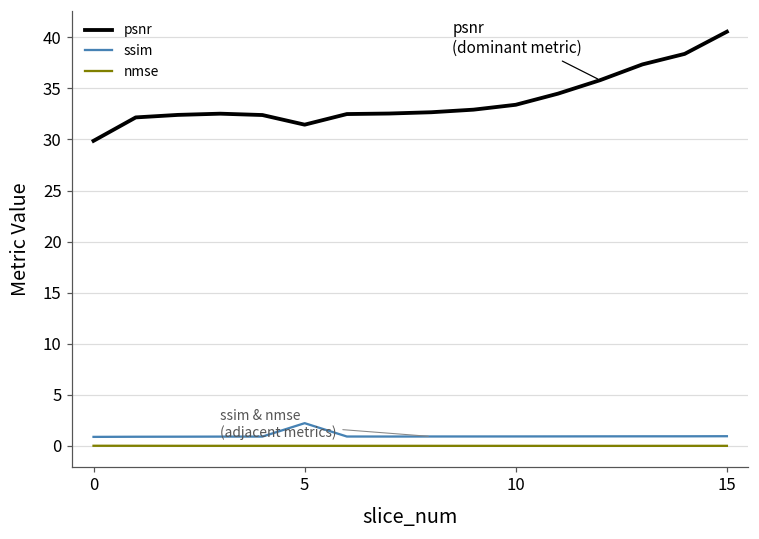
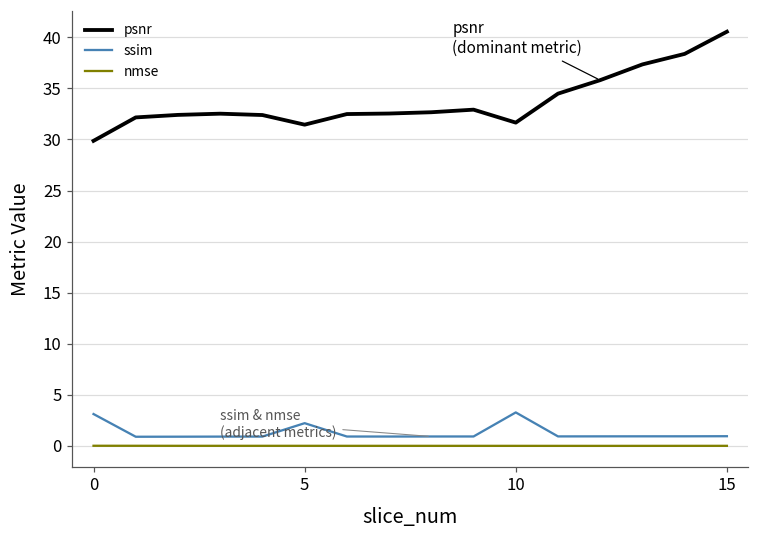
  {
    "psnr": {
      "0": 30,
      "5": 31,
-     "10": 33,
+     "10": 32,
      "15": 41
    },
    "ssim": {
-     "0": 1,
+     "0": 3,
      "5": 2,
-     "10": 1,
+     "10": 3,
      "15": 1
    },
    "nmse": {
      "0": 0,
      "5": 0,
      "10": 0,
      "15": 0
    }
  }
